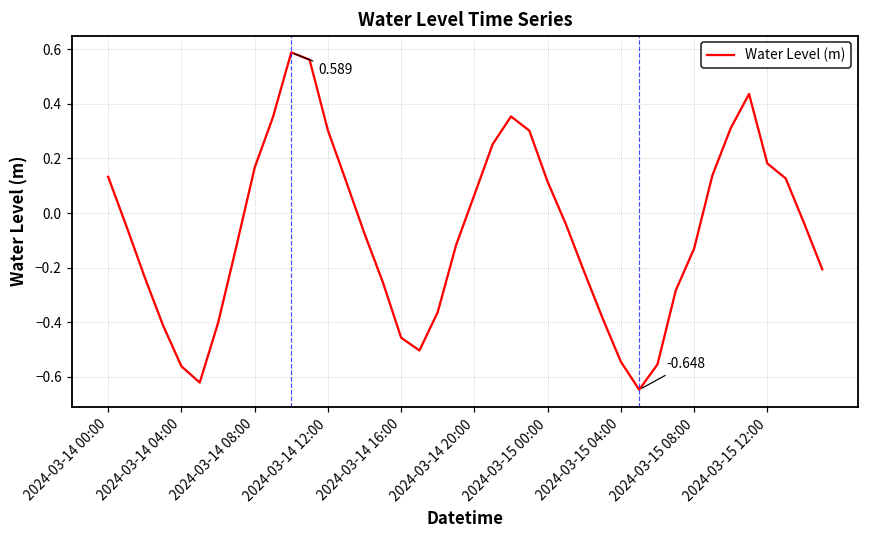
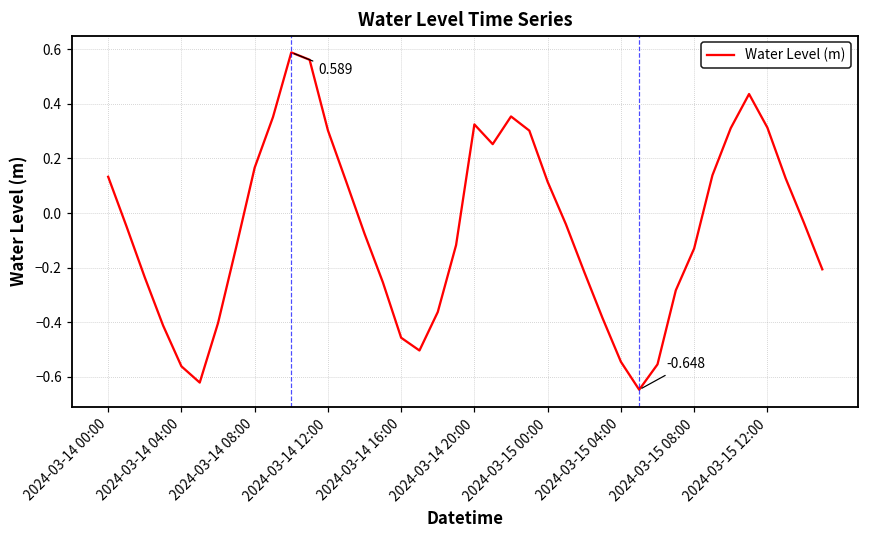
  {
    "2024-03-14 00:00": 0.13,
    "2024-03-14 04:00": -0.56,
    "2024-03-14 08:00": 0.17,
    "2024-03-14 12:00": 0.30,
    "2024-03-14 16:00": -0.46,
-   "2024-03-14 20:00": 0.07,
+   "2024-03-14 20:00": 0.32,
    "2024-03-15 00:00": 0.11,
    "2024-03-15 04:00": -0.55,
    "2024-03-15 08:00": -0.13,
-   "2024-03-15 12:00": 0.18
+   "2024-03-15 12:00": 0.31
  }
